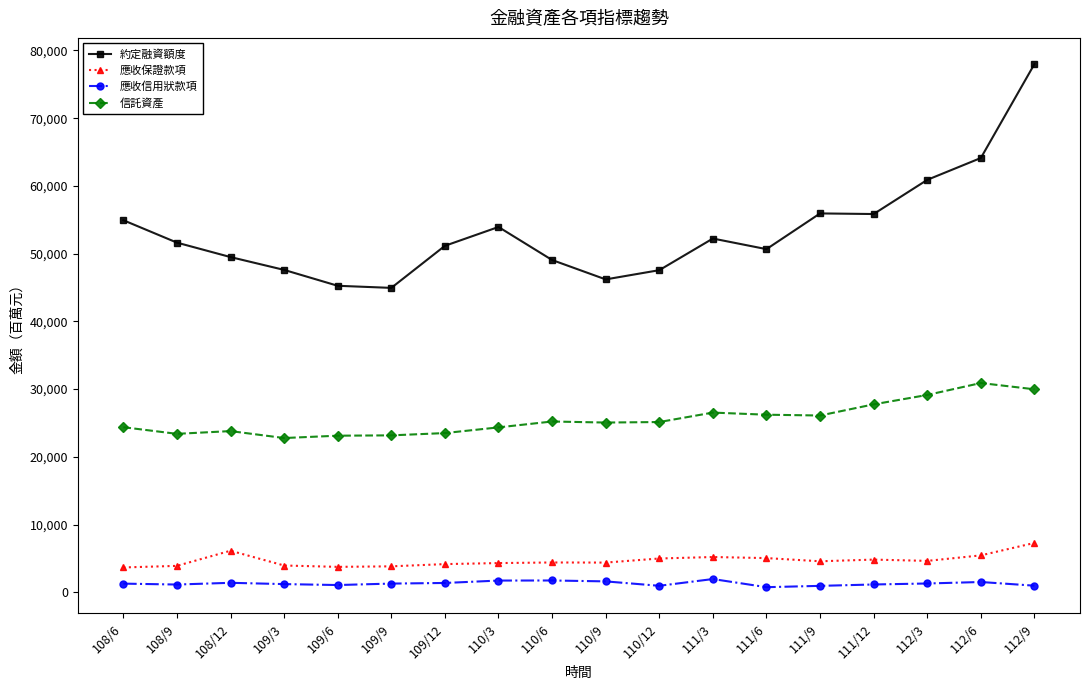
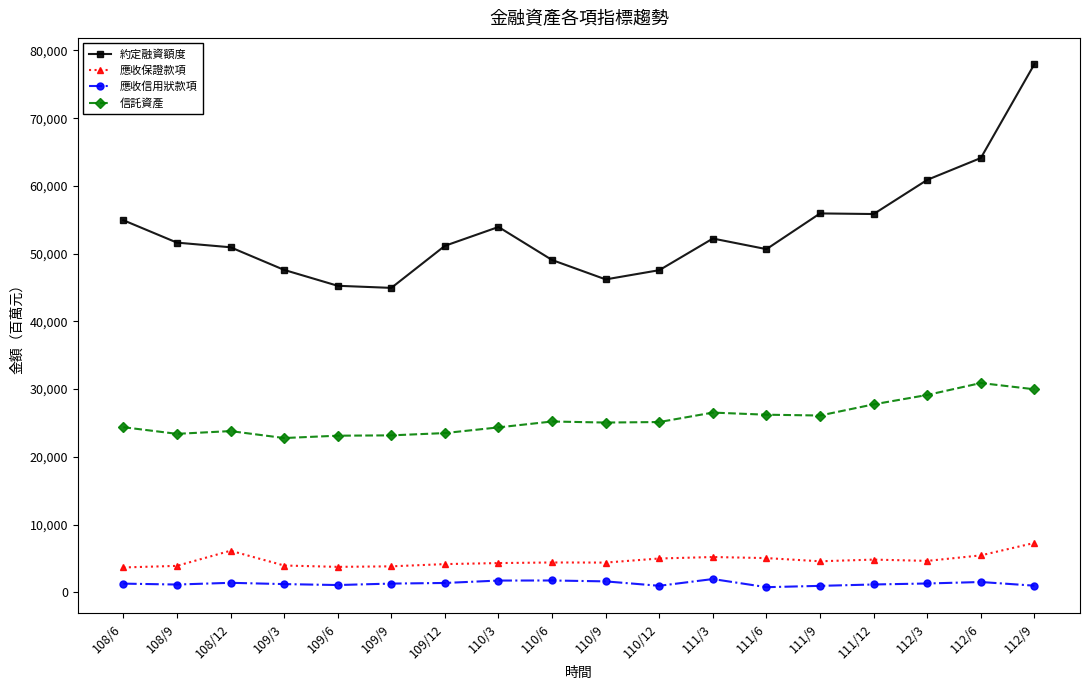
  {
    "約定融資額度": {
      "108/6": "55,000",
      "108/9": "52,000",
-     "108/12": "49,000",
+     "108/12": "51,000",
      "109/3": "48,000",
      "109/6": "45,000",
      "109/9": "45,000",
      "109/12": "51,000",
      "110/3": "54,000",
      "110/6": "49,000",
      "110/9": "46,000",
      "110/12": "48,000",
      "111/3": "52,000",
      "111/6": "51,000",
      "111/9": "56,000",
      "111/12": "56,000",
      "112/3": "61,000",
      "112/6": "64,000",
      "112/9": "78,000"
    },
    "應收保證款項": {
      "108/6": "4,000",
      "108/9": "4,000",
      "108/12": "6,000",
      "109/3": "4,000",
      "109/6": "4,000",
      "109/9": "4,000",
      "109/12": "4,000",
      "110/3": "4,000",
      "110/6": "4,000",
      "110/9": "4,000",
      "110/12": "5,000",
      "111/3": "5,000",
      "111/6": "5,000",
      "111/9": "5,000",
      "111/12": "5,000",
      "112/3": "5,000",
      "112/6": "5,000",
      "112/9": "7,000"
    },
    "應收信用狀款項": {
      "108/6": "1,000",
      "108/9": "1,000",
      "108/12": "1,000",
      "109/3": "1,000",
      "109/6": "1,000",
      "109/9": "1,000",
      "109/12": "1,000",
      "110/3": "2,000",
      "110/6": "2,000",
      "110/9": "2,000",
      "110/12": "1,000",
      "111/3": "2,000",
      "111/6": "1,000",
      "111/9": "1,000",
      "111/12": "1,000",
      "112/3": "1,000",
      "112/6": "2,000",
      "112/9": "1,000"
    },
    "信託資產": {
      "108/6": "24,000",
      "108/9": "23,000",
      "108/12": "24,000",
      "109/3": "23,000",
      "109/6": "23,000",
      "109/9": "23,000",
      "109/12": "24,000",
      "110/3": "24,000",
      "110/6": "25,000",
      "110/9": "25,000",
      "110/12": "25,000",
      "111/3": "27,000",
      "111/6": "26,000",
      "111/9": "26,000",
      "111/12": "28,000",
      "112/3": "29,000",
      "112/6": "31,000",
      "112/9": "30,000"
    }
  }
